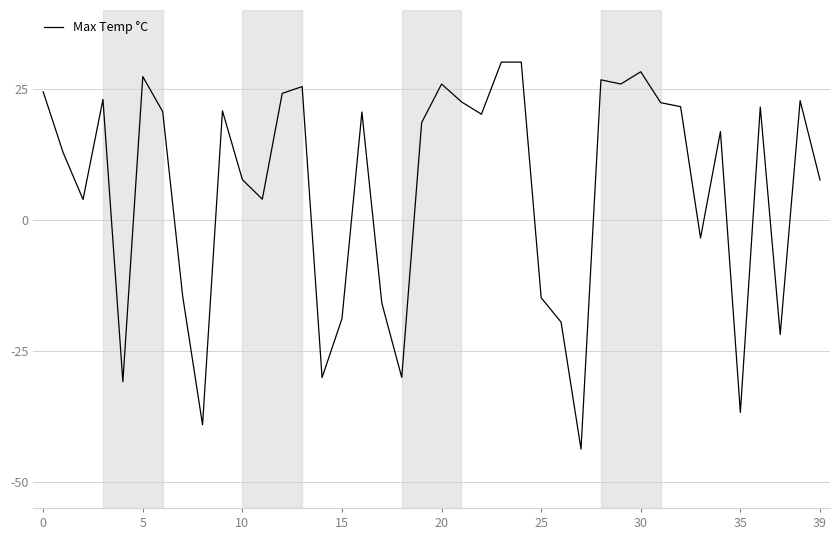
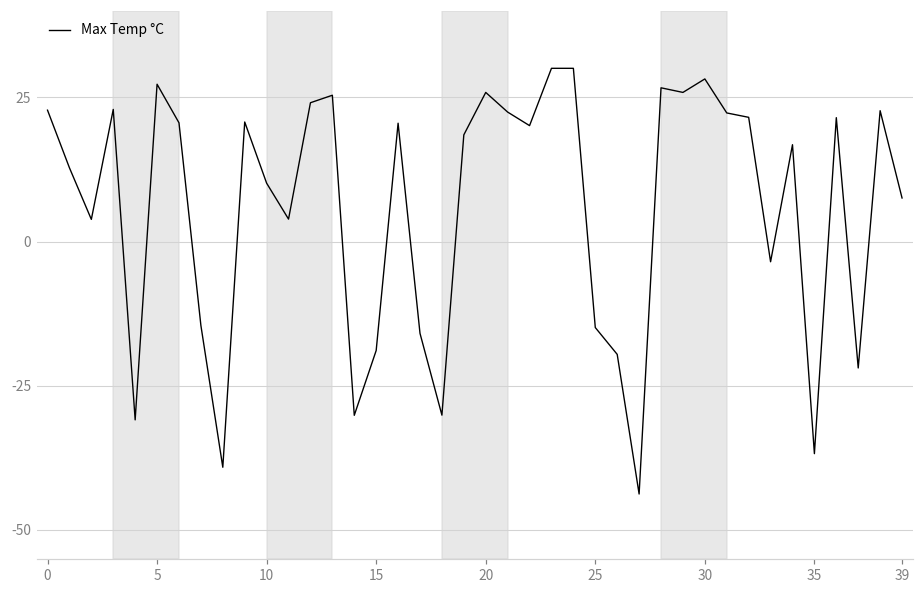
  {
-   "0": 24,
+   "0": 23,
    "5": 27,
-   "10": 8,
+   "10": 10,
    "15": -19,
    "20": 26,
    "25": -15,
    "30": 28,
    "35": -37,
    "39": 8
  }
